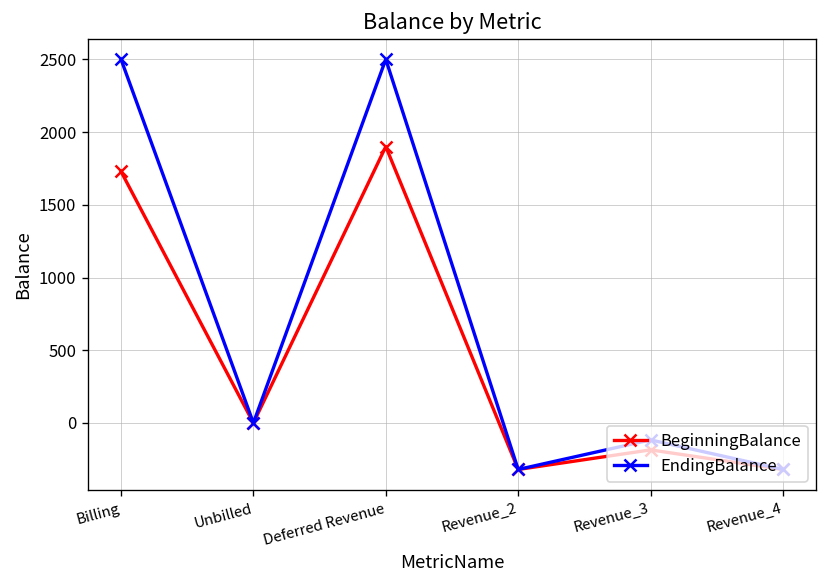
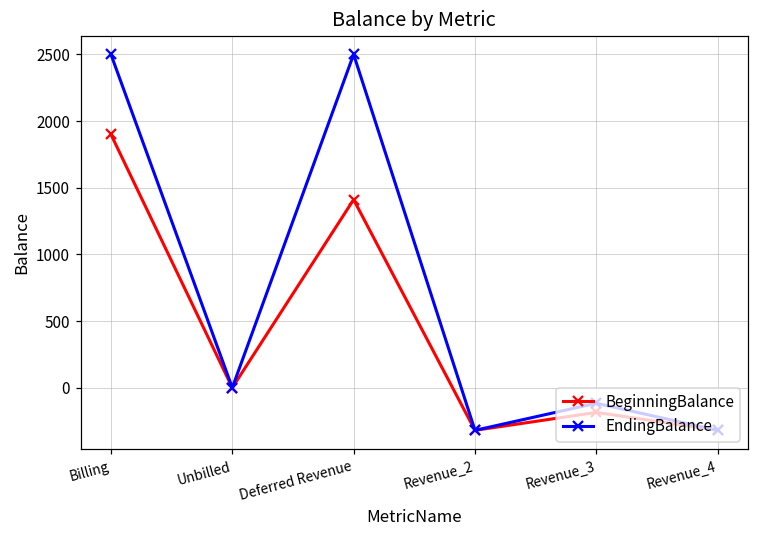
  {
    "BeginningBalance": {
-     "Billing": 1730,
-     "Deferred Revenue": 1900
+     "Billing": 1900,
+     "Deferred Revenue": 1410
    },
    "EndingBalance": {
      "Billing": 2500,
      "Deferred Revenue": 2500
    }
  }
